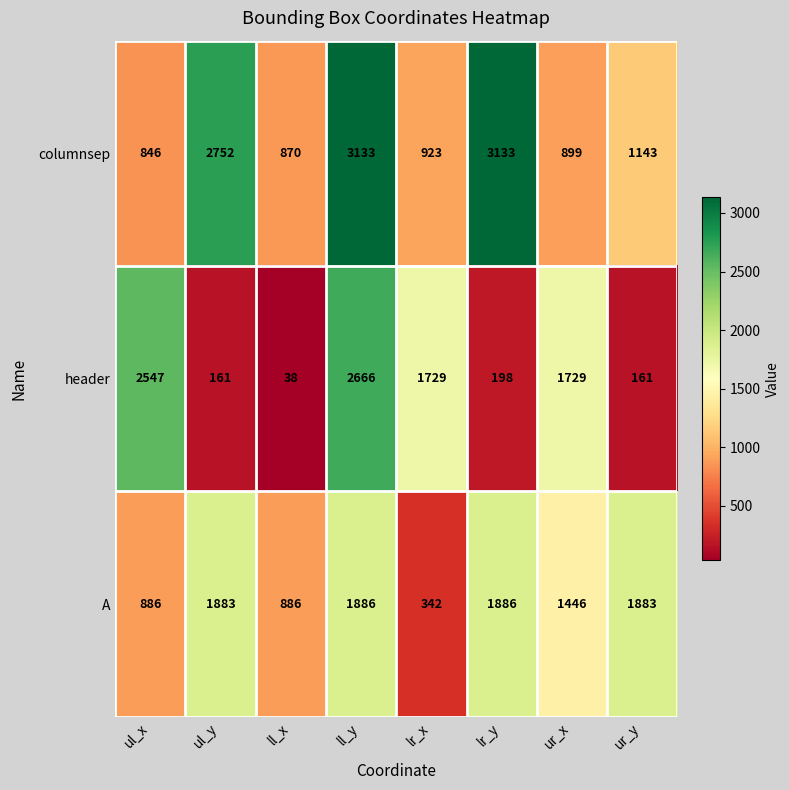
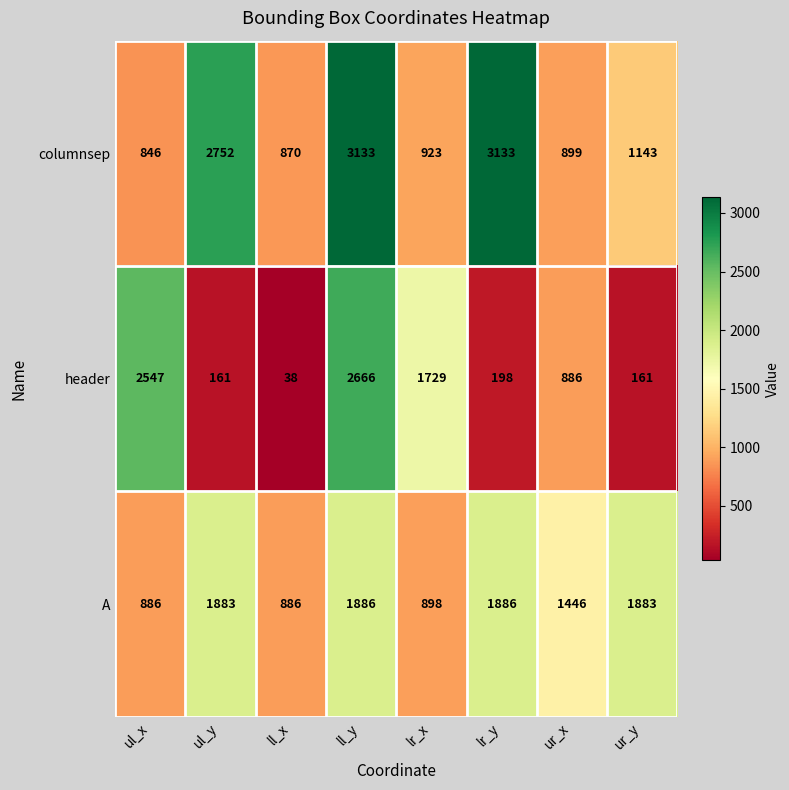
  {
    "columnsep": {
      "ul_x": 846,
      "ul_y": 2752,
      "ll_x": 870,
      "ll_y": 3133,
      "lr_x": 923,
      "lr_y": 3133,
      "ur_x": 899,
      "ur_y": 1143
    },
    "header": {
      "ul_x": 2547,
      "ul_y": 161,
      "ll_x": 38,
      "ll_y": 2666,
      "lr_x": 1729,
      "lr_y": 198,
-     "ur_x": 1729,
+     "ur_x": 886,
      "ur_y": 161
    },
    "A": {
      "ul_x": 886,
      "ul_y": 1883,
      "ll_x": 886,
      "ll_y": 1886,
-     "lr_x": 342,
+     "lr_x": 898,
      "lr_y": 1886,
      "ur_x": 1446,
      "ur_y": 1883
    }
  }
